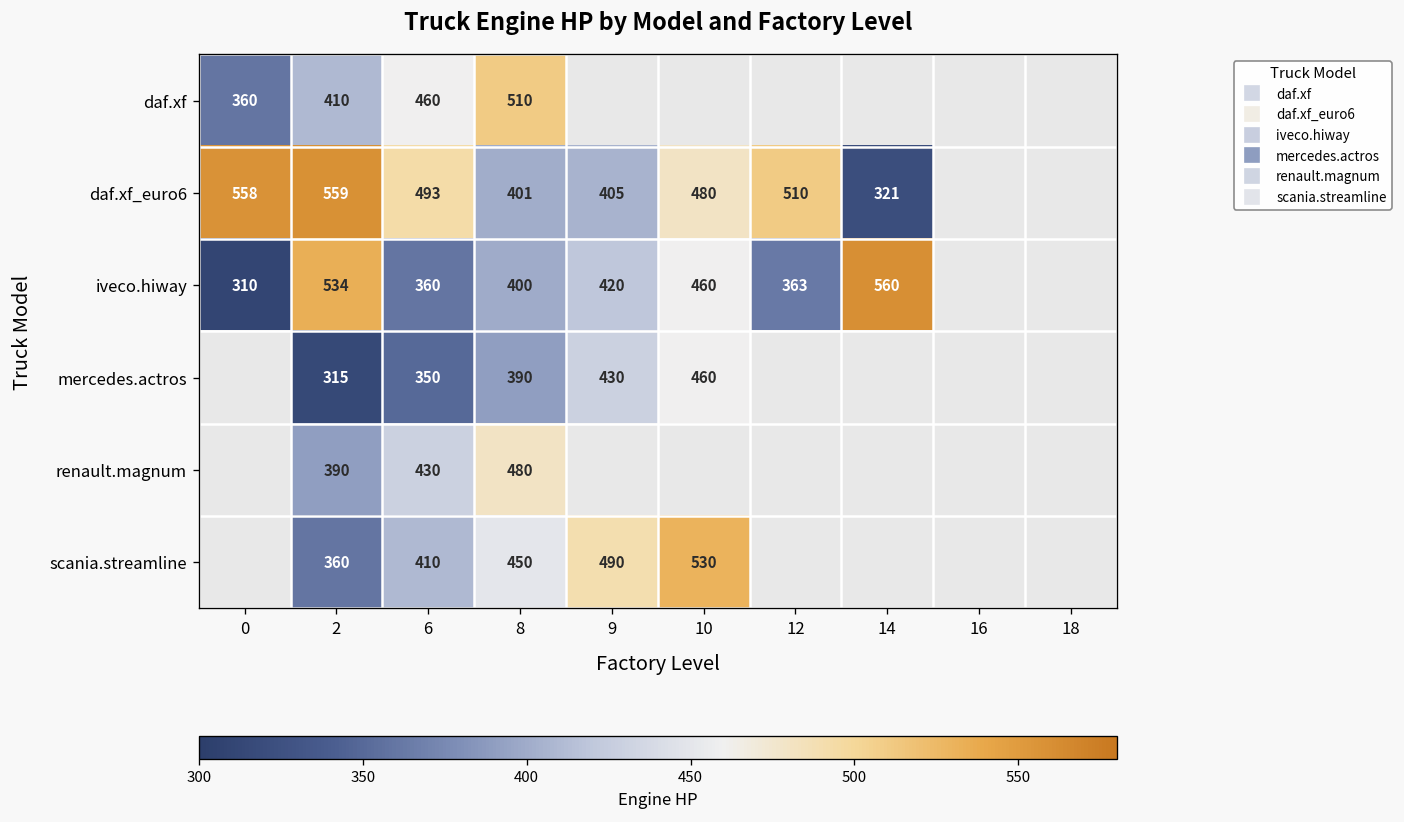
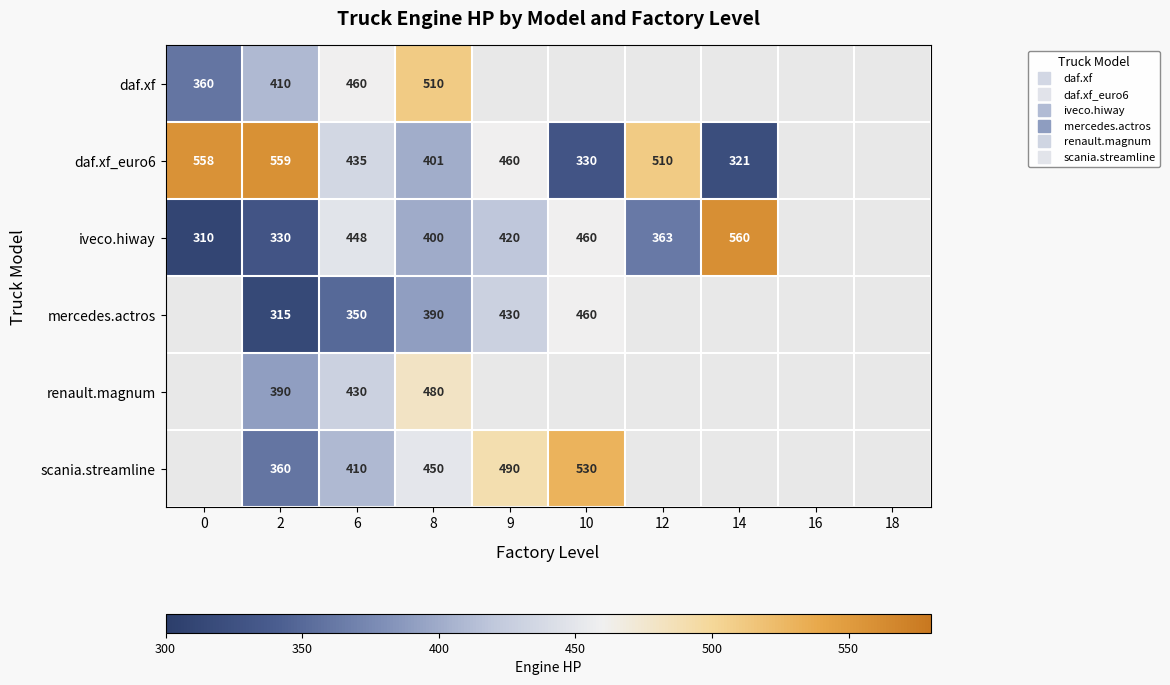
  {
    "daf.xf": {
      "0": 360,
      "2": 410,
      "6": 460,
      "8": 510
    },
    "daf.xf_euro6": {
      "0": 558,
      "2": 559,
-     "6": 493,
+     "6": 435,
      "8": 401,
-     "9": 405,
-     "10": 480,
+     "9": 460,
+     "10": 330,
      "12": 510,
      "14": 321
    },
    "iveco.hiway": {
      "0": 310,
-     "2": 534,
-     "6": 360,
+     "2": 330,
+     "6": 448,
      "8": 400,
      "9": 420,
      "10": 460,
      "12": 363,
      "14": 560
    },
    "mercedes.actros": {
      "2": 315,
      "6": 350,
      "8": 390,
      "9": 430,
      "10": 460
    },
    "renault.magnum": {
      "2": 390,
      "6": 430,
      "8": 480
    },
    "scania.streamline": {
      "2": 360,
      "6": 410,
      "8": 450,
      "9": 490,
      "10": 530
    }
  }
